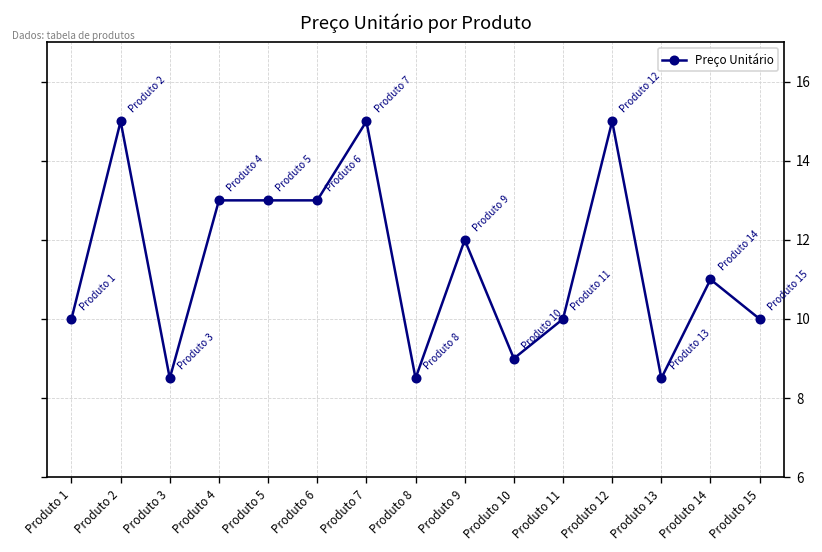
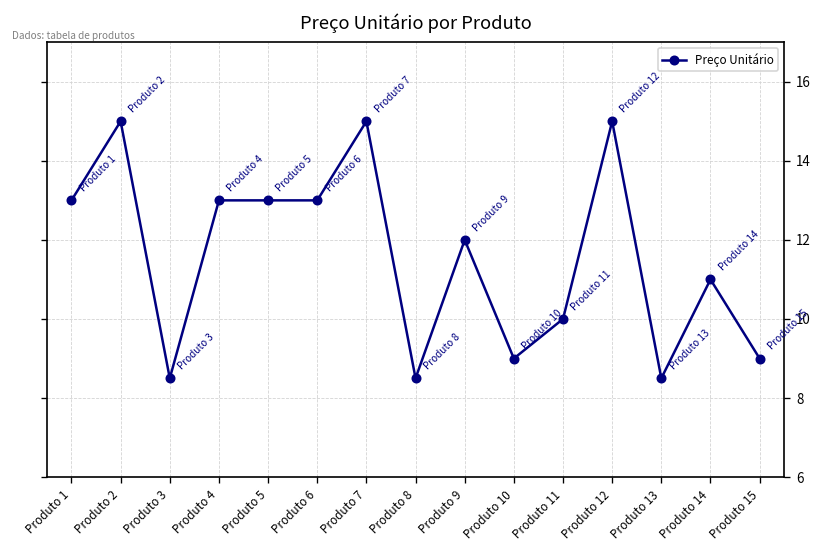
  {
-   "Produto 1": 10,
+   "Produto 1": 13,
    "Produto 4": 13,
    "Produto 10": 9,
-   "Produto 15": 10
+   "Produto 15": 9
  }
